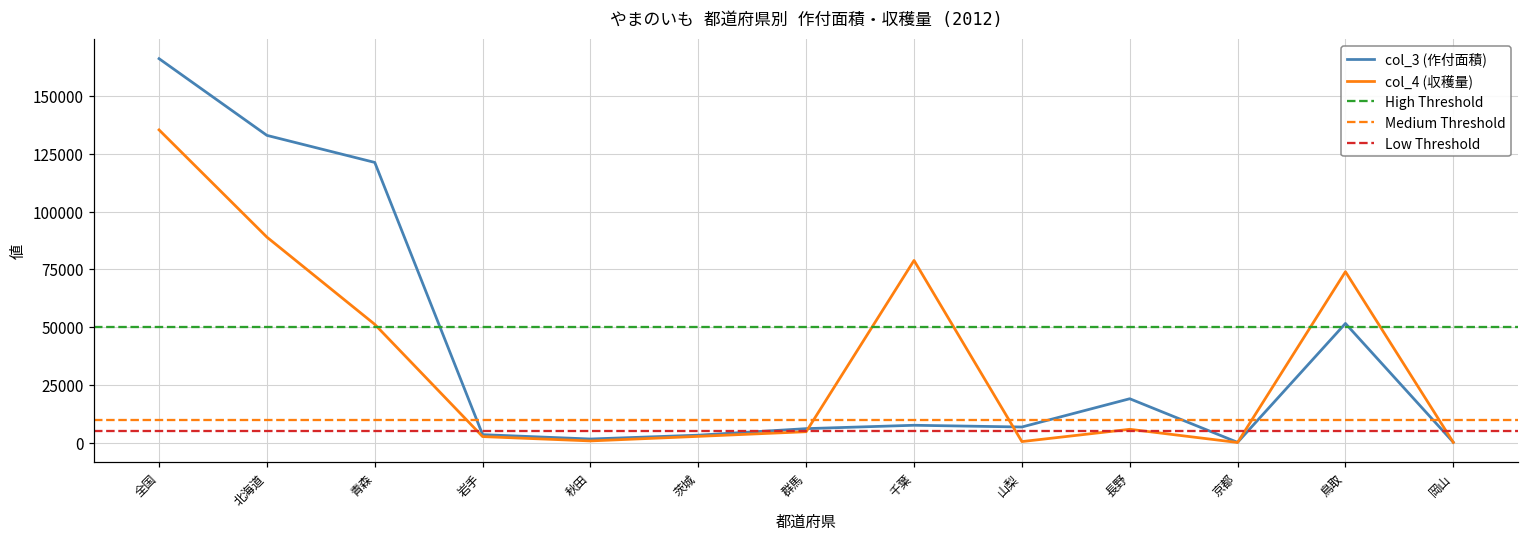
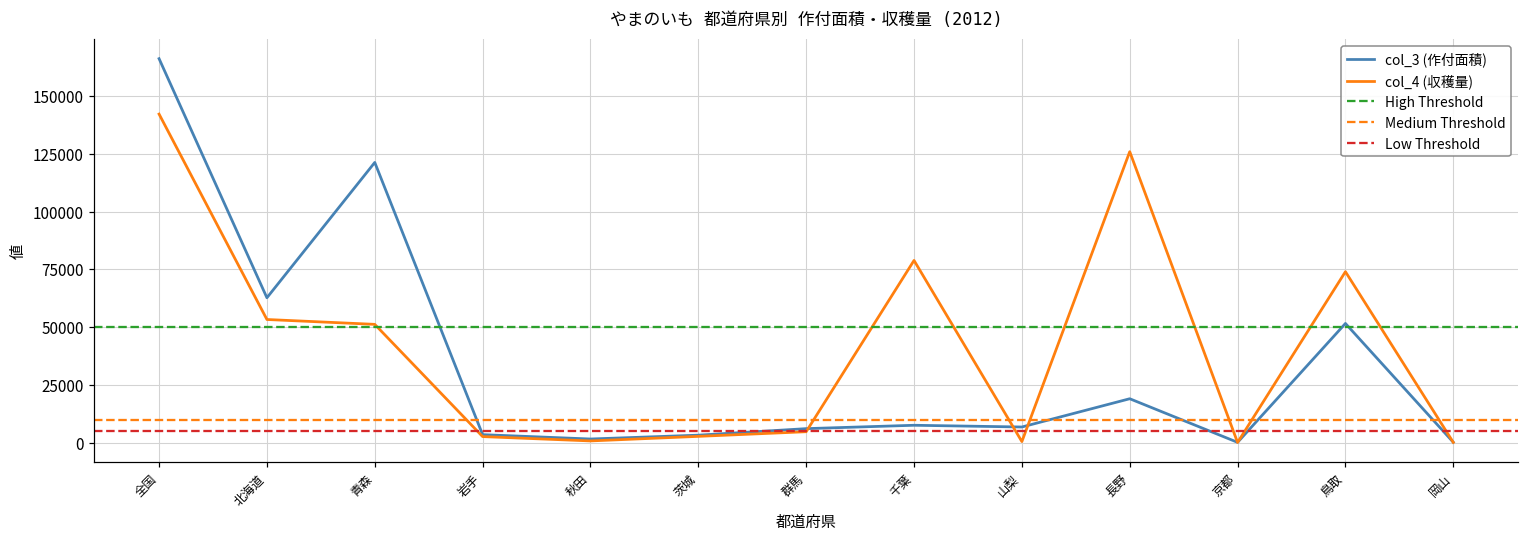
  {
    "col_3 (作付面積)": {
      "全国": 166000,
-     "北海道": 133000,
+     "北海道": 63000,
      "青森": 121000,
      "群馬": 6000,
      "千葉": 8000,
      "山梨": 7000,
      "長野": 19000,
      "鳥取": 52000
    },
    "col_4 (収穫量)": {
-     "全国": 135000,
-     "北海道": 89000,
+     "全国": 142000,
+     "北海道": 53000,
      "青森": 51000,
      "群馬": 5000,
      "千葉": 79000,
      "山梨": 1000,
-     "長野": 6000,
+     "長野": 126000,
      "鳥取": 74000
    }
  }
